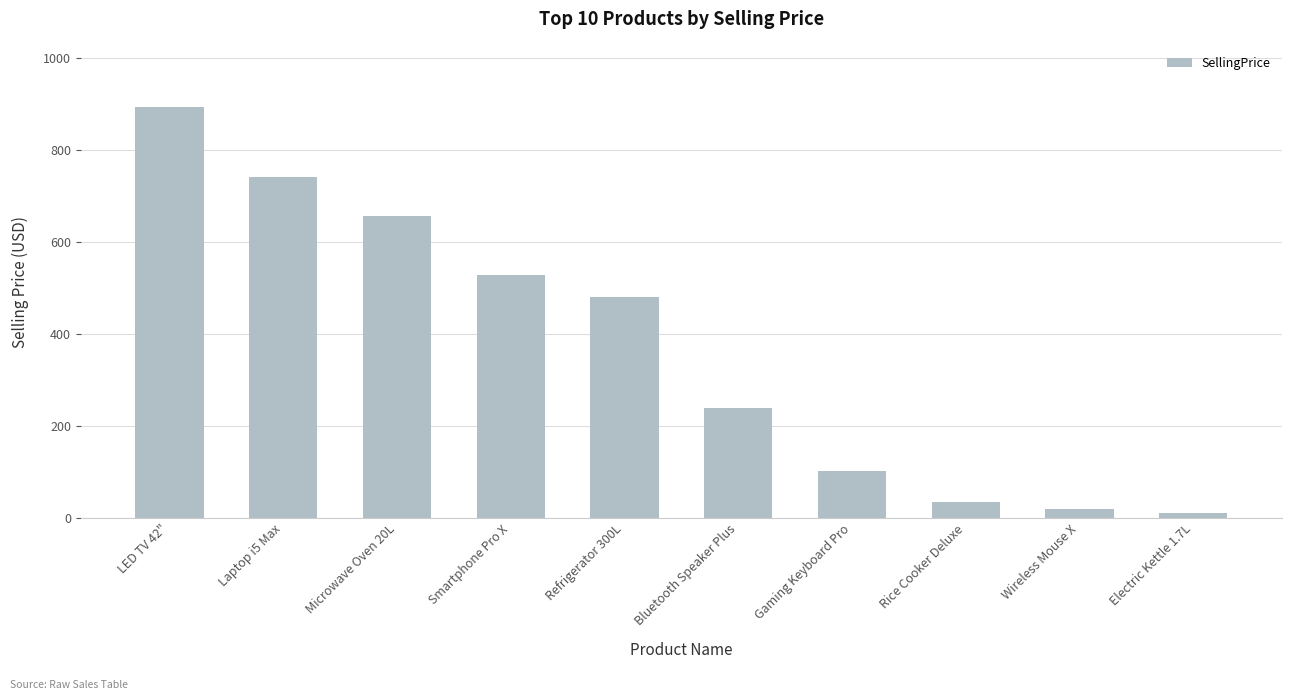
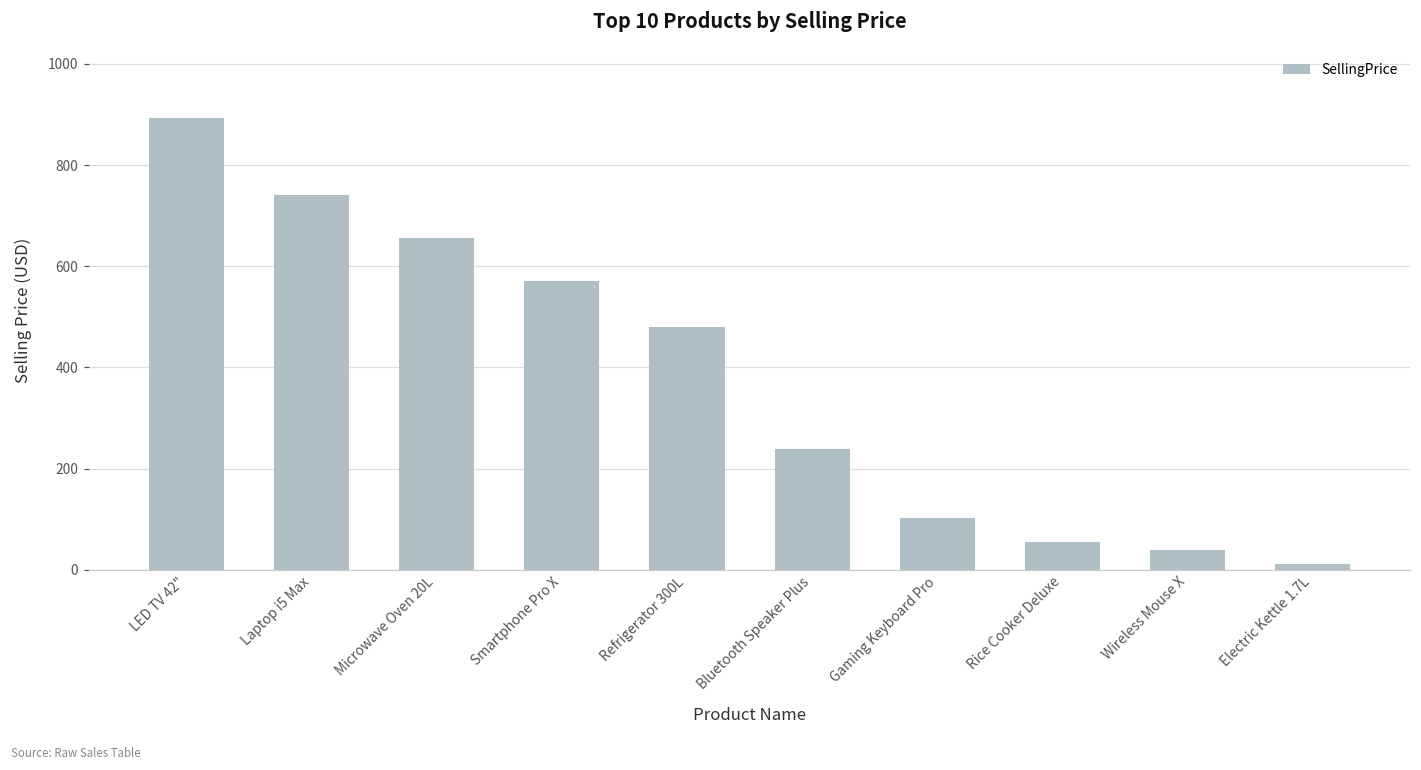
  {
    "LED TV 42\"": 890,
    "Laptop i5 Max": 740,
    "Microwave Oven 20L": 660,
-   "Smartphone Pro X": 530,
+   "Smartphone Pro X": 570,
    "Refrigerator 300L": 480,
    "Bluetooth Speaker Plus": 240,
    "Gaming Keyboard Pro": 100,
-   "Rice Cooker Deluxe": 40,
-   "Wireless Mouse X": 20,
+   "Rice Cooker Deluxe": 60,
+   "Wireless Mouse X": 40,
    "Electric Kettle 1.7L": 10
  }
